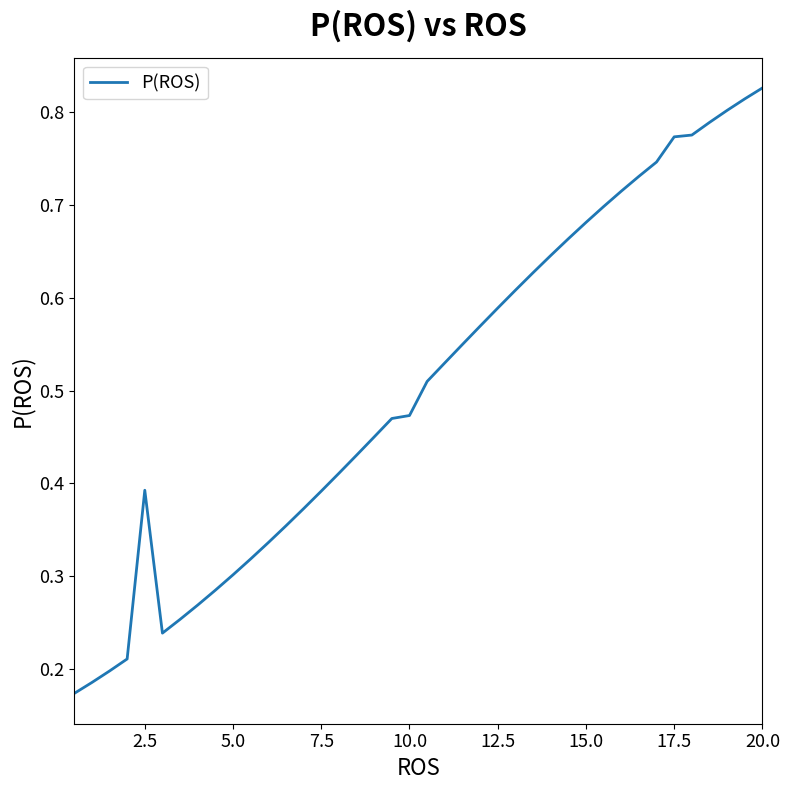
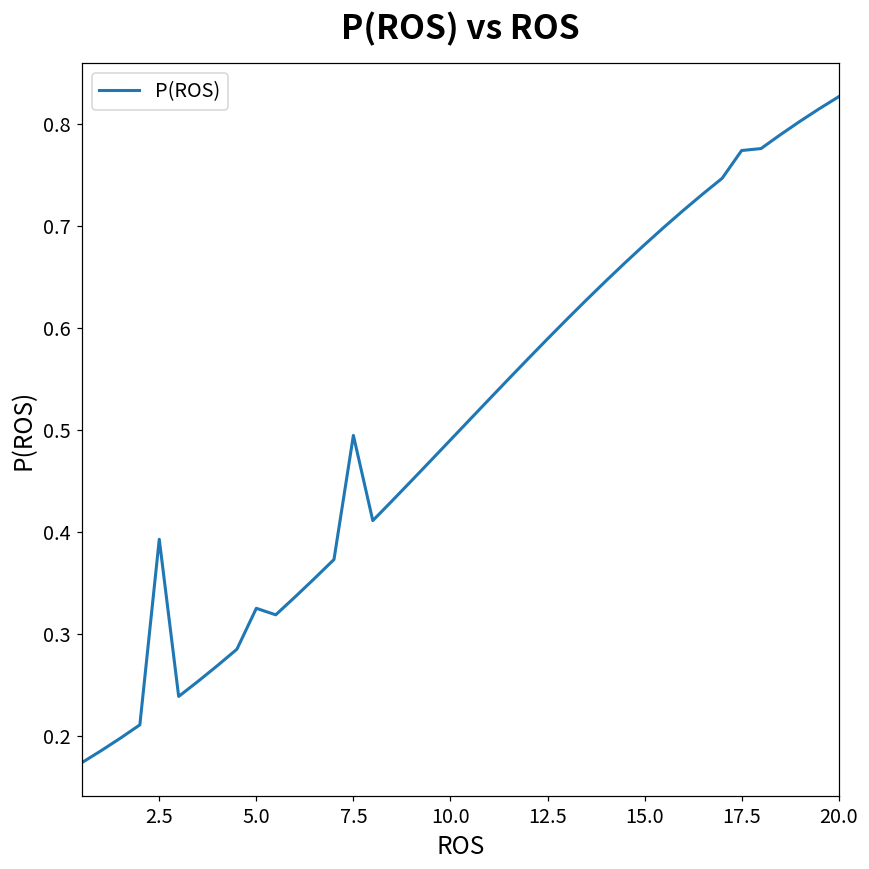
  {
    "2.5": 0.39,
-   "5.0": 0.30,
-   "7.5": 0.39,
-   "10.0": 0.47,
+   "5.0": 0.33,
+   "7.5": 0.49,
+   "10.0": 0.49,
    "12.5": 0.59,
    "15.0": 0.68,
    "17.5": 0.77,
    "20.0": 0.83
  }
